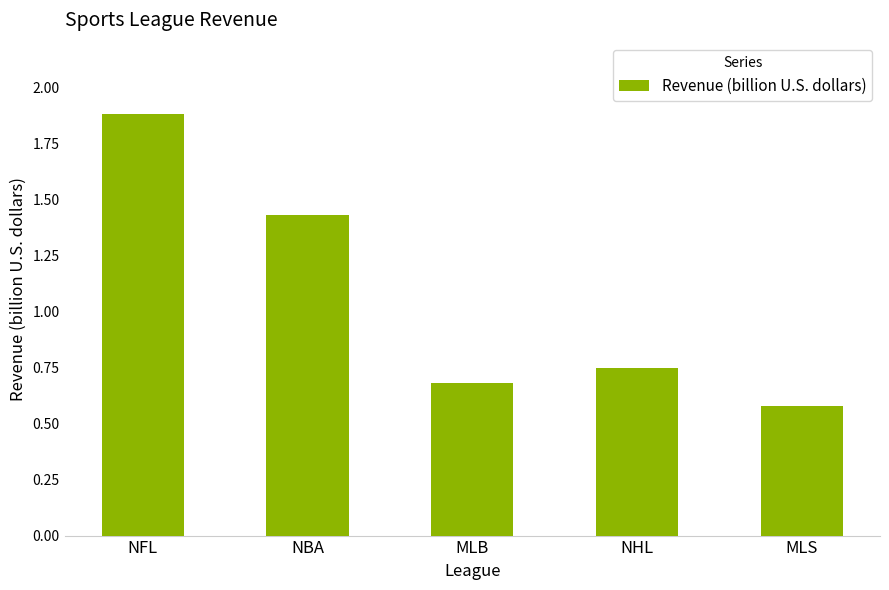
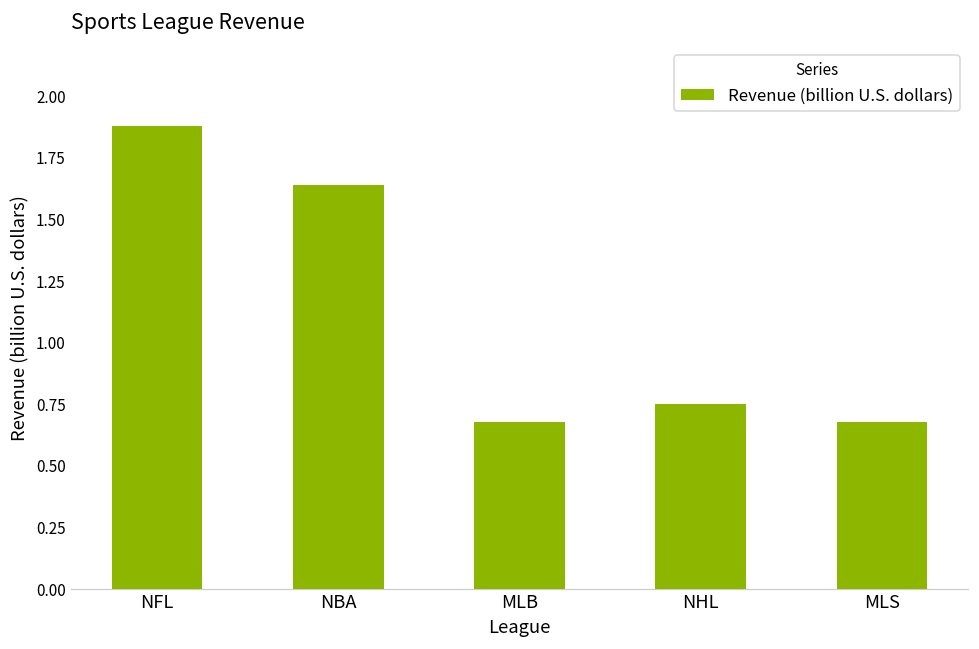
  {
    "NFL": 1.88,
-   "NBA": 1.43,
+   "NBA": 1.64,
    "MLB": 0.68,
    "NHL": 0.75,
-   "MLS": 0.58
+   "MLS": 0.68
  }
